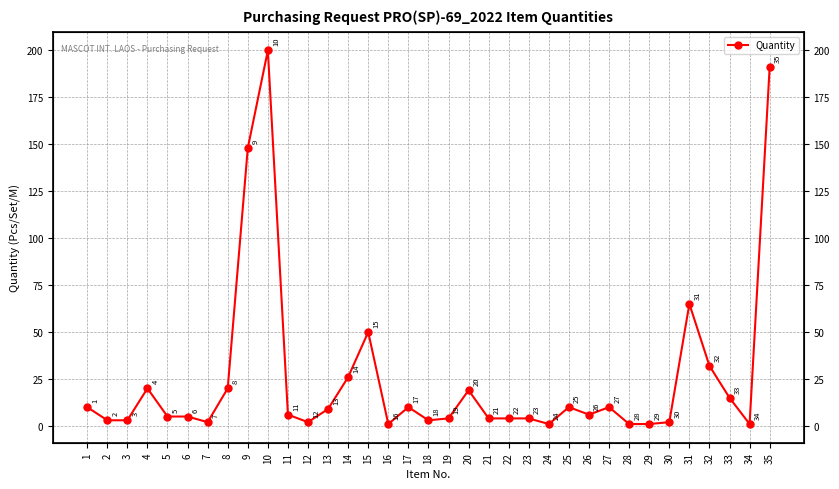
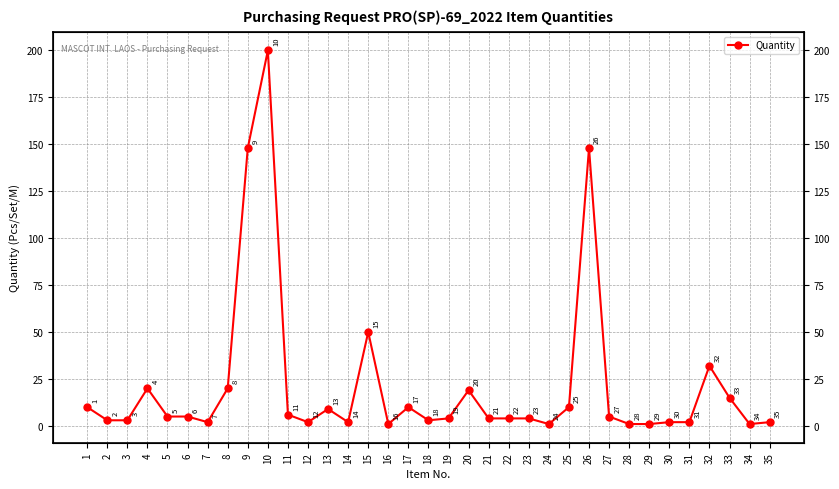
  {
-   "14": 26,
-   "26": 6,
-   "27": 10,
-   "31": 65,
-   "35": 191
+   "14": 2,
+   "26": 148,
+   "27": 5,
+   "31": 2,
+   "35": 2
  }
